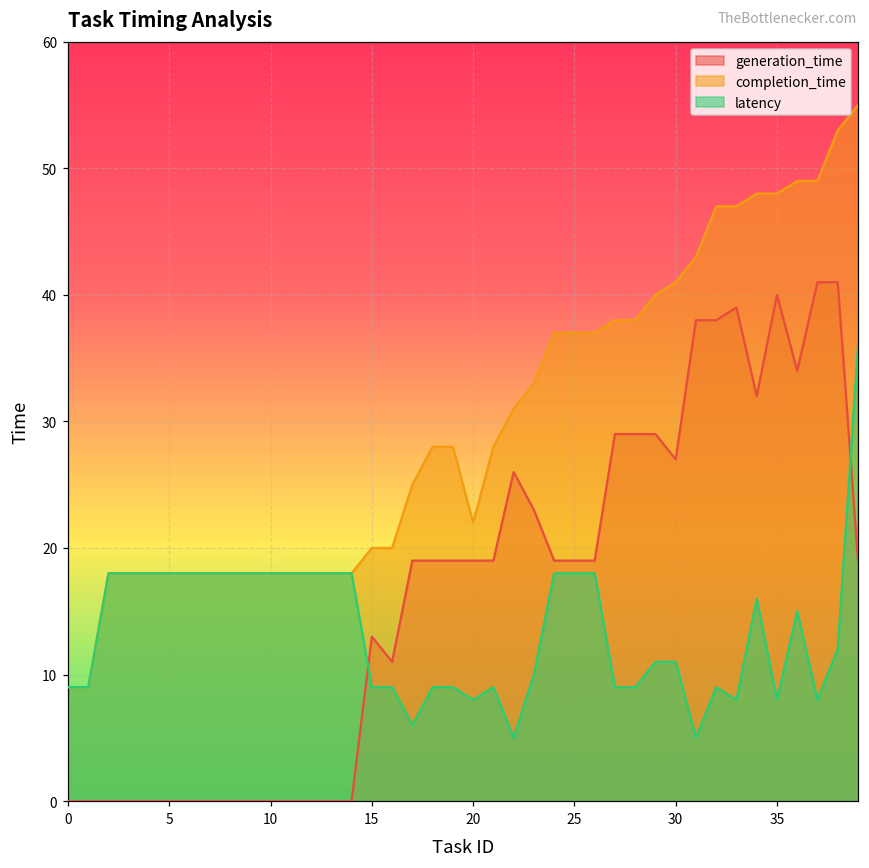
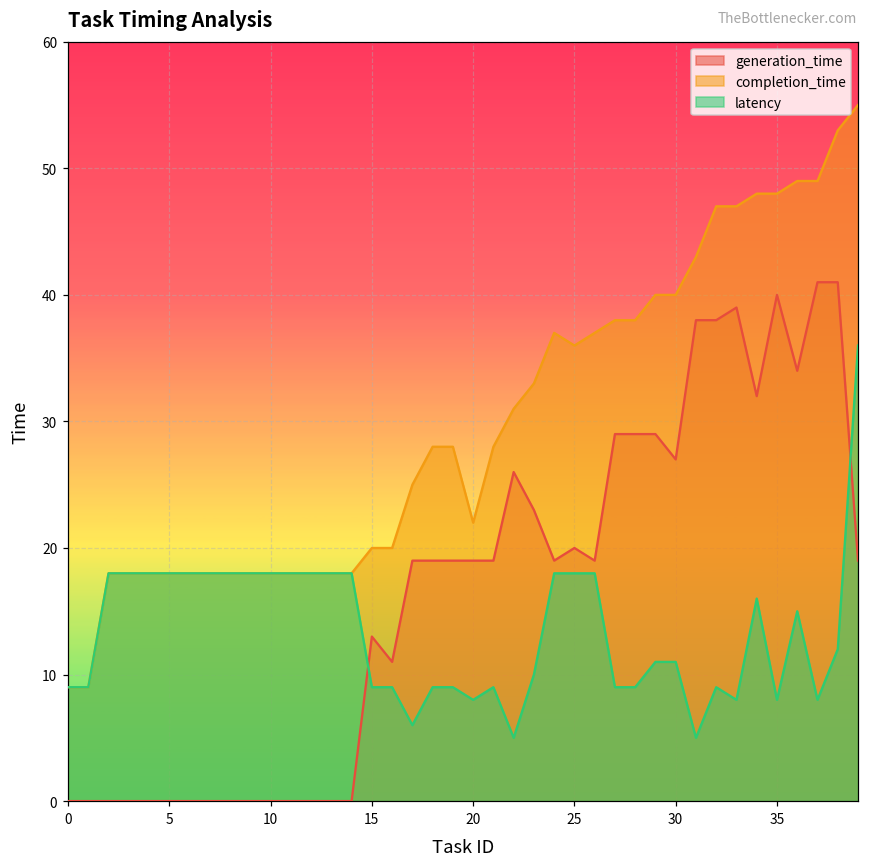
  {
    "generation_time": {
      "0": 0,
      "5": 0,
      "10": 0,
      "15": 13,
      "20": 19,
-     "25": 19,
+     "25": 20,
      "30": 27,
      "35": 40
    },
    "completion_time": {
      "15": 20,
      "20": 22,
-     "25": 37,
-     "30": 41,
+     "25": 36,
+     "30": 40,
      "35": 48
    },
    "latency": {
      "15": 9,
      "20": 8,
      "25": 18,
      "30": 11,
      "35": 8
    }
  }
